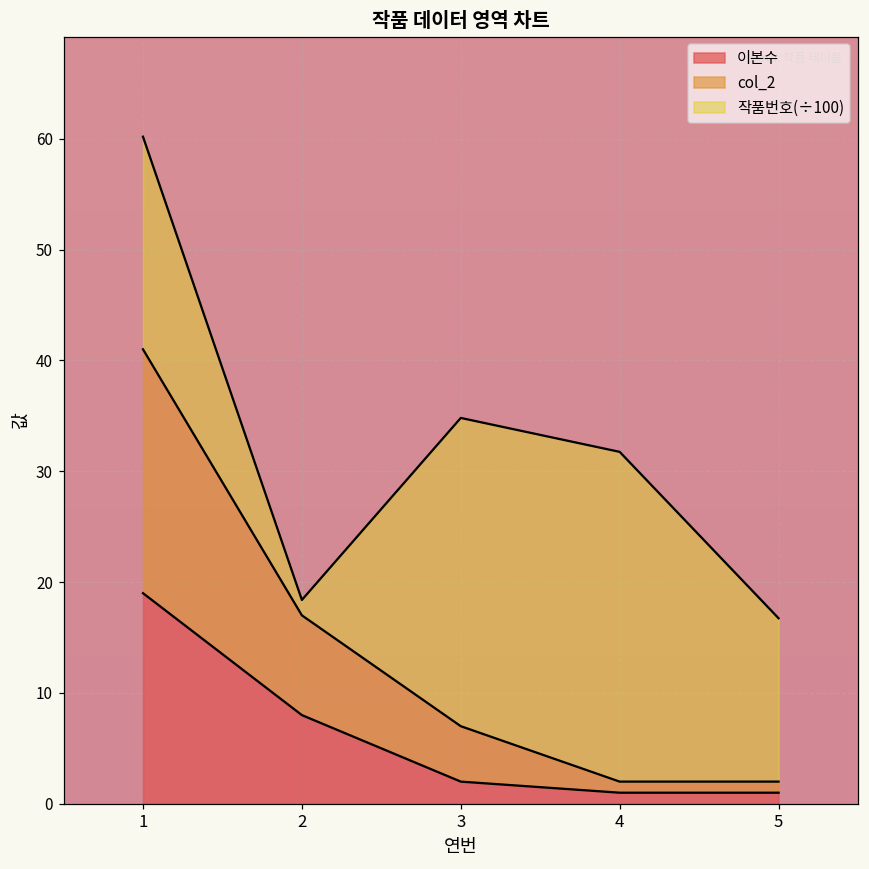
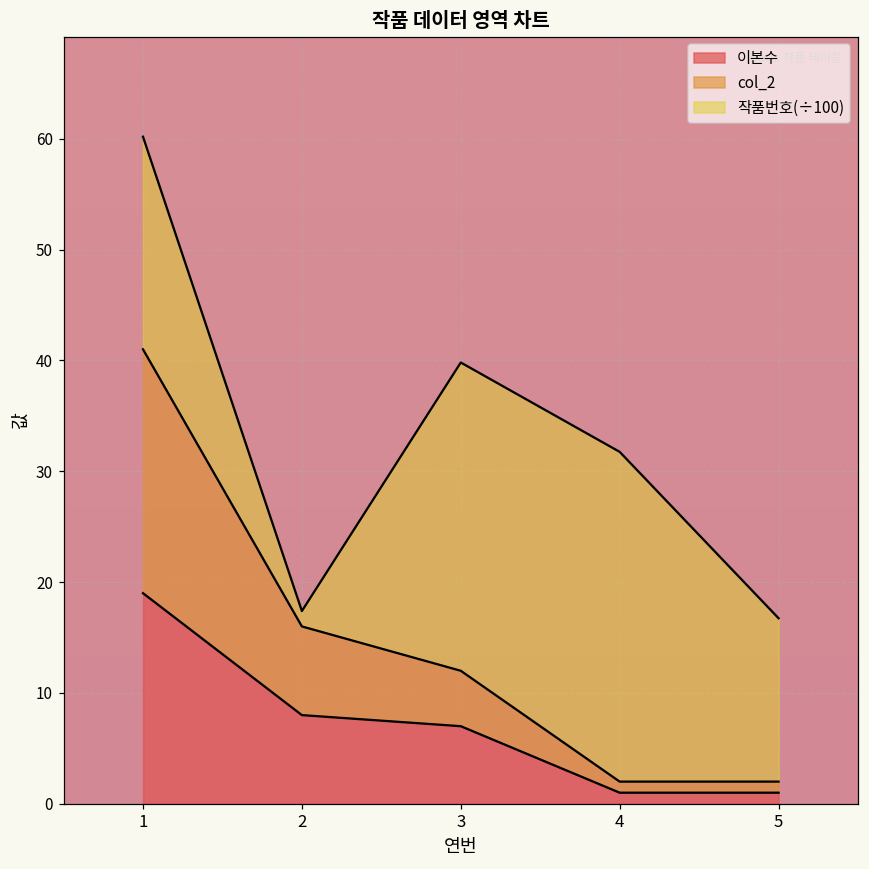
  {
    "이본수": {
      "1": 19,
      "2": 8,
-     "3": 2,
+     "3": 7,
      "4": 1,
      "5": 1
    },
    "col_2": {
      "1": 22,
-     "2": 9,
+     "2": 8,
      "3": 5,
      "4": 1,
      "5": 1
    },
    "작품번호(÷100)": {
      "1": 19,
      "2": 1.4,
      "3": 28,
      "4": 29.8,
      "5": 14.7
    }
  }
